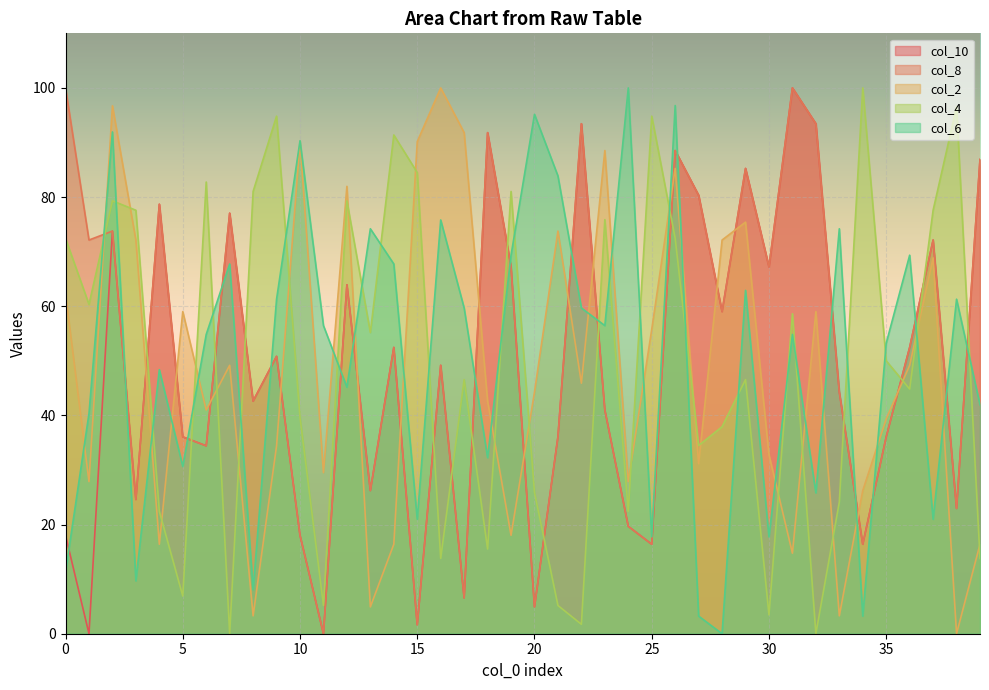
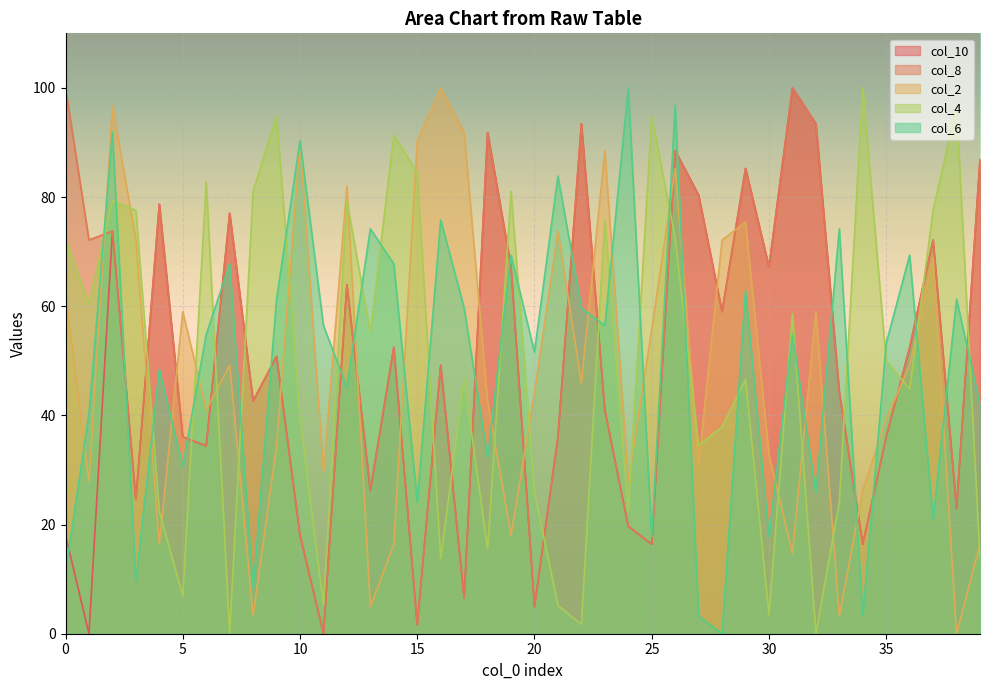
  {
    "col_6": {
      "0": 11,
      "5": 31,
-     "15": 21,
-     "20": 95,
+     "15": 24,
+     "20": 52,
      "25": 18,
      "30": 18,
      "35": 53
    }
  }
